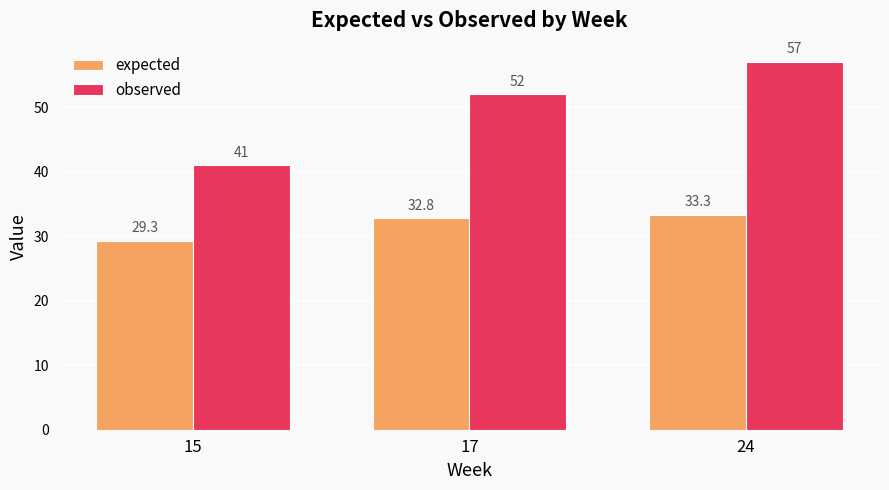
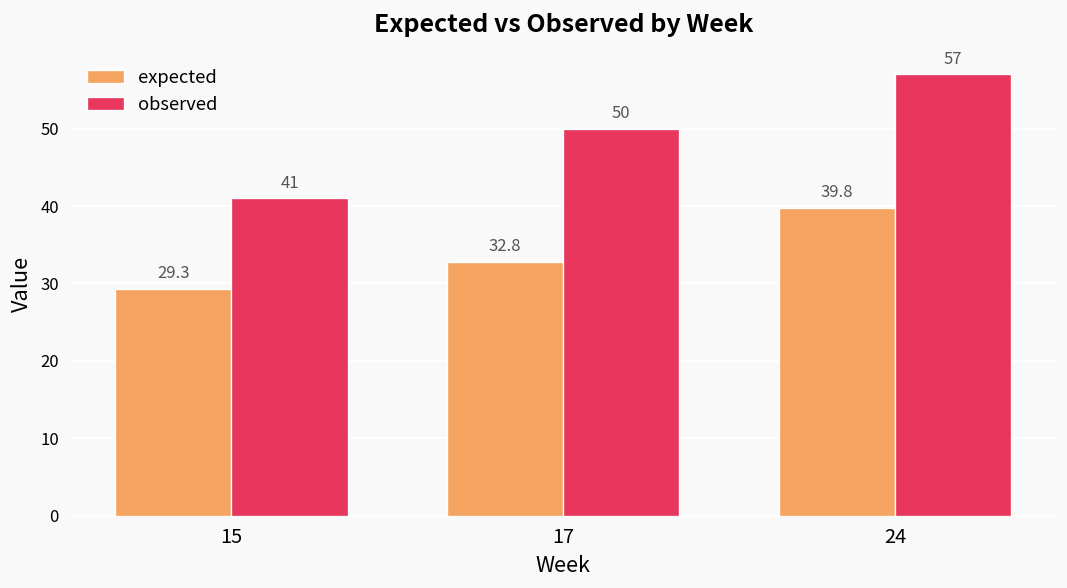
  {
    "expected": {
      "15": 29.3,
      "17": 32.8,
-     "24": 33.3
+     "24": 39.8
    },
    "observed": {
      "15": 41,
-     "17": 52,
+     "17": 50,
      "24": 57
    }
  }
